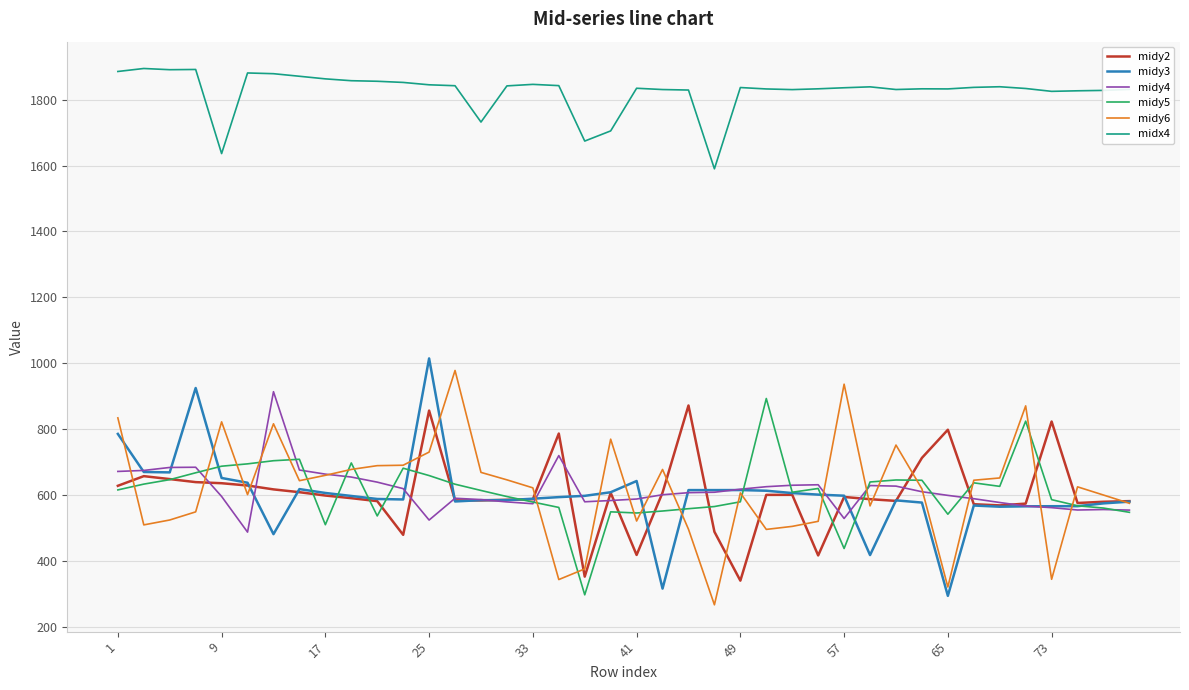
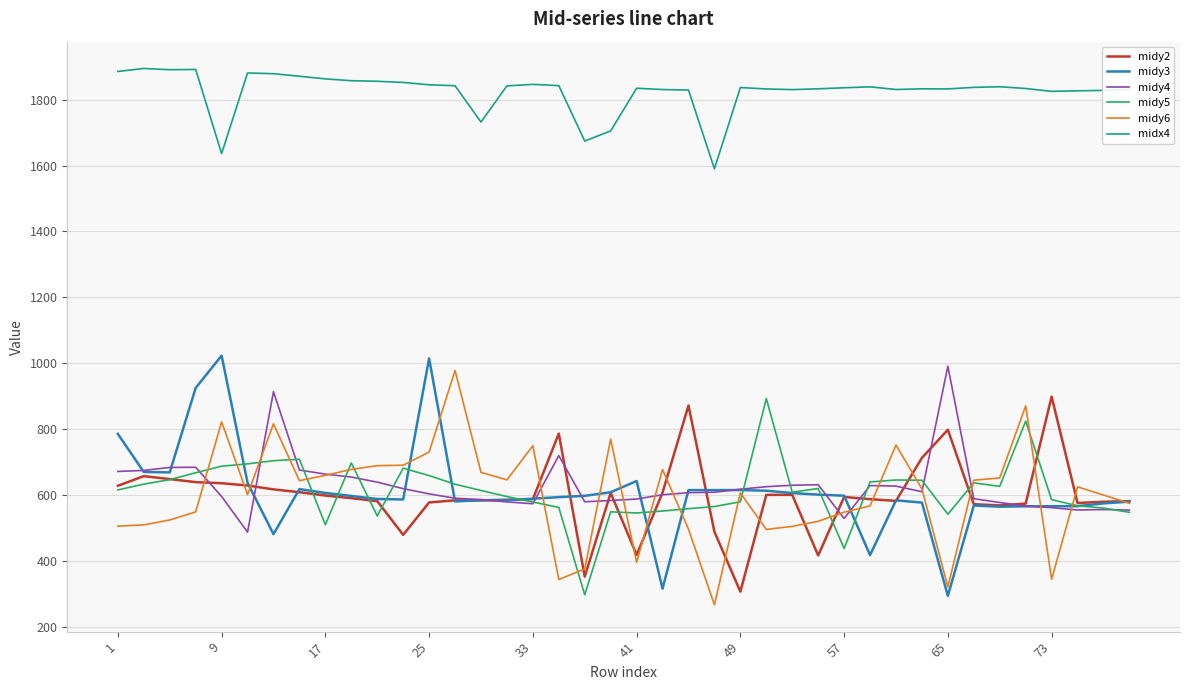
  {
    "midy2": {
      "1": 630,
      "9": 640,
-     "25": 860,
+     "25": 580,
      "41": 420,
-     "49": 340,
+     "49": 310,
      "65": 800,
-     "73": 820
+     "73": 900
    },
    "midy3": {
      "1": 790,
-     "9": 650,
+     "9": 1020,
      "25": 1010,
      "41": 640,
      "65": 290
    },
    "midy4": {
      "1": 670,
      "9": 600,
-     "25": 520,
+     "25": 600,
      "41": 590,
      "57": 530,
-     "65": 600
+     "65": 990
    },
    "midy6": {
-     "1": 830,
+     "1": 510,
      "9": 820,
      "25": 730,
-     "33": 620,
-     "41": 520,
+     "33": 750,
+     "41": 400,
      "49": 610,
-     "57": 940,
+     "57": 550,
      "65": 320,
      "73": 340
    }
  }
